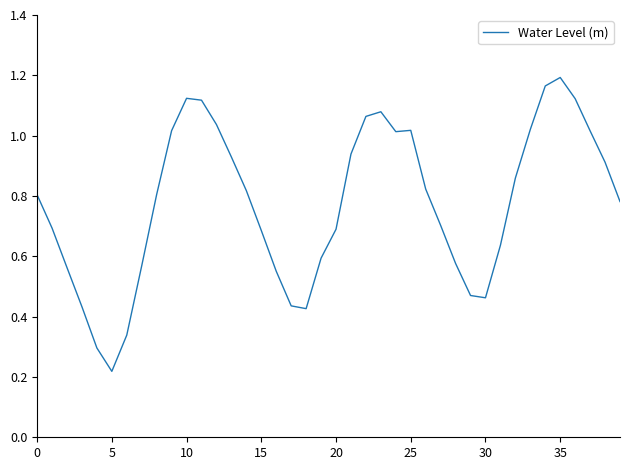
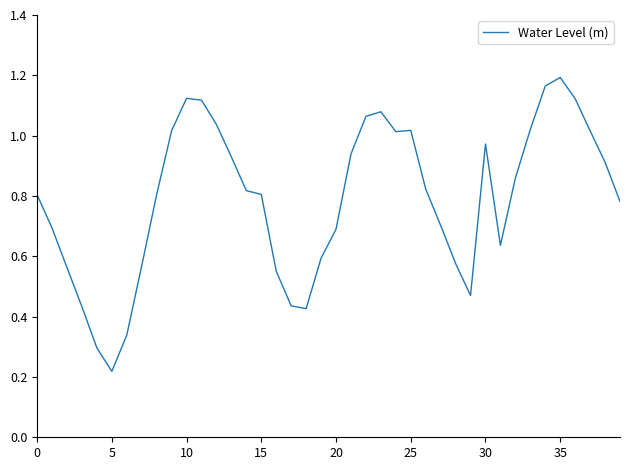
  {
    "0": 0.80,
    "5": 0.22,
    "10": 1.12,
-   "15": 0.69,
+   "15": 0.81,
    "20": 0.69,
    "25": 1.02,
-   "30": 0.46,
+   "30": 0.97,
    "35": 1.19
  }
